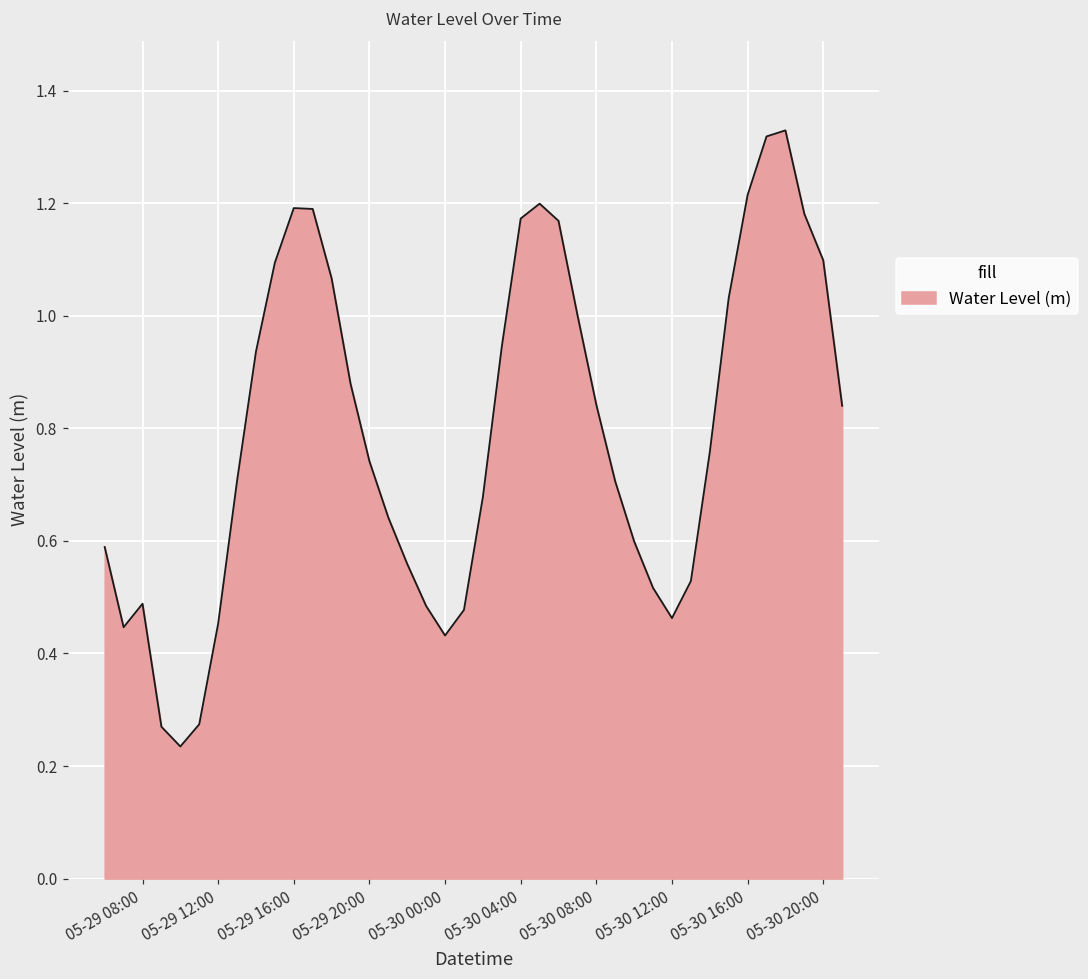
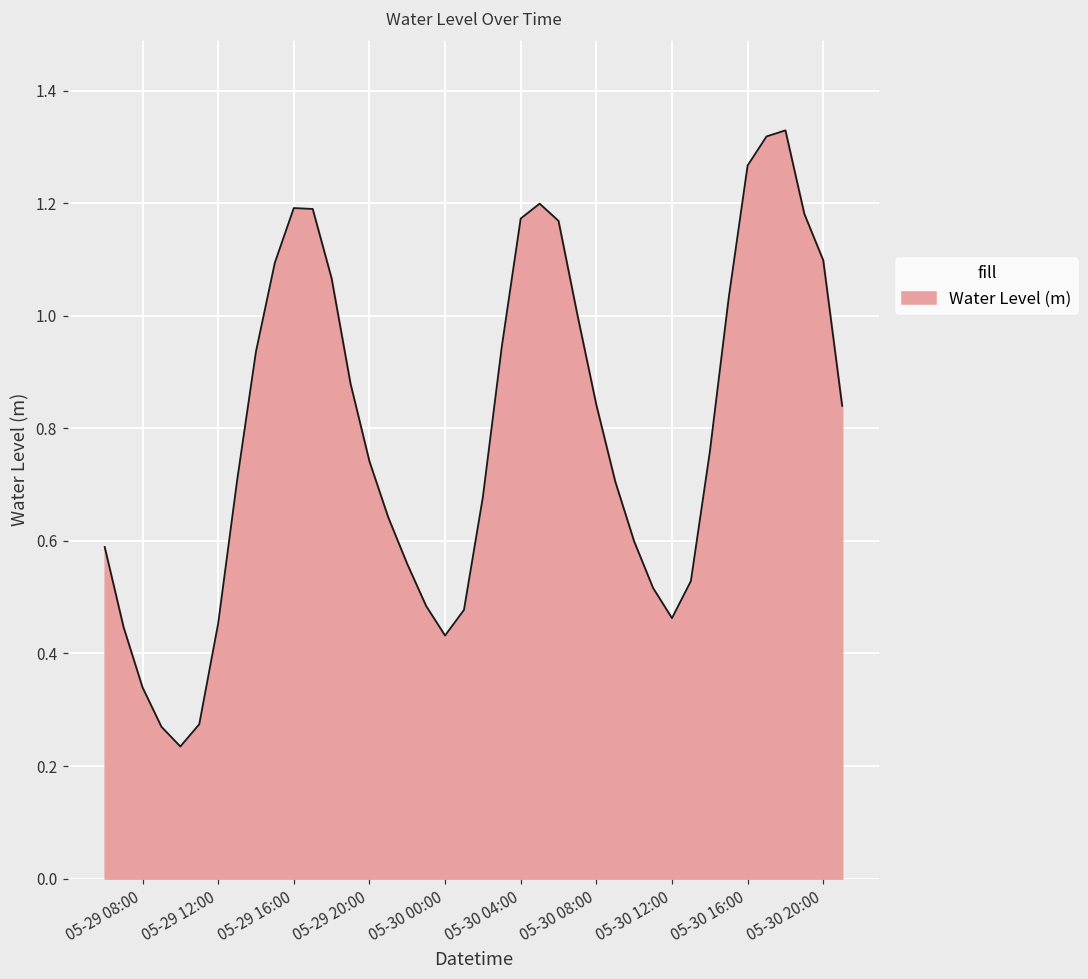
  {
-   "05-29 08:00": 0.49,
+   "05-29 08:00": 0.34,
    "05-29 12:00": 0.45,
    "05-29 16:00": 1.19,
    "05-29 20:00": 0.74,
    "05-30 00:00": 0.43,
    "05-30 04:00": 1.17,
    "05-30 08:00": 0.84,
    "05-30 12:00": 0.46,
-   "05-30 16:00": 1.21,
+   "05-30 16:00": 1.27,
    "05-30 20:00": 1.10
  }
